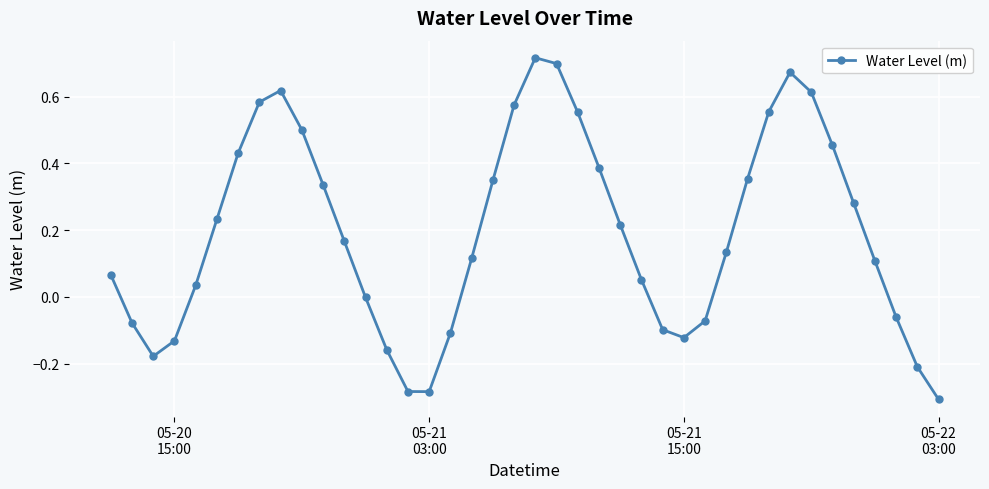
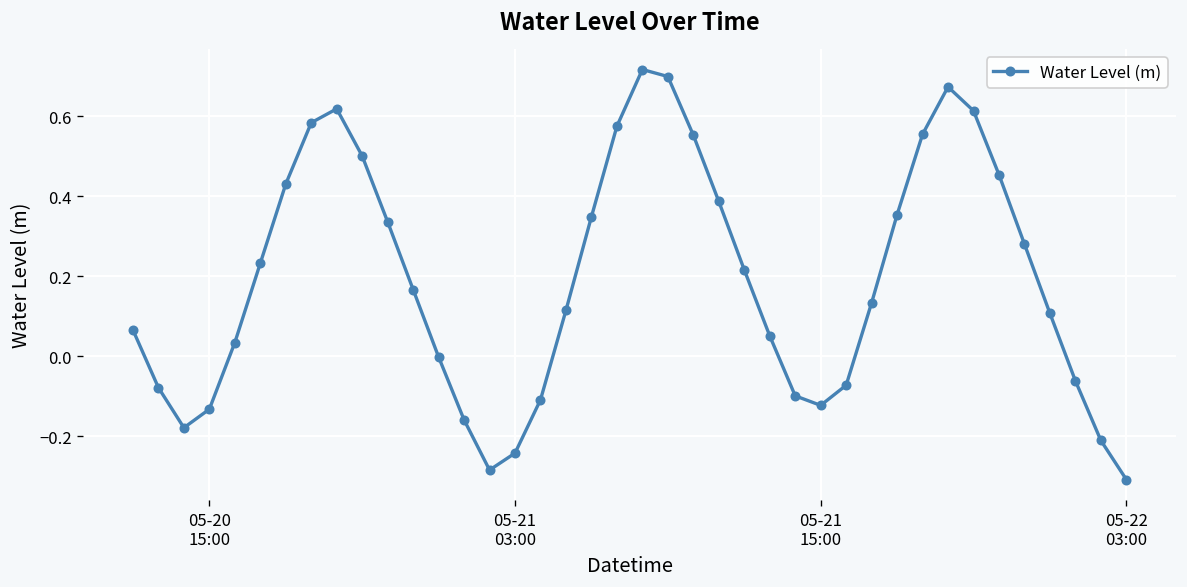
  {
    "05-20 15:00": -0.13,
-   "05-21 03:00": -0.28,
+   "05-21 03:00": -0.24,
    "05-21 15:00": -0.12,
    "05-22 03:00": -0.31
  }
